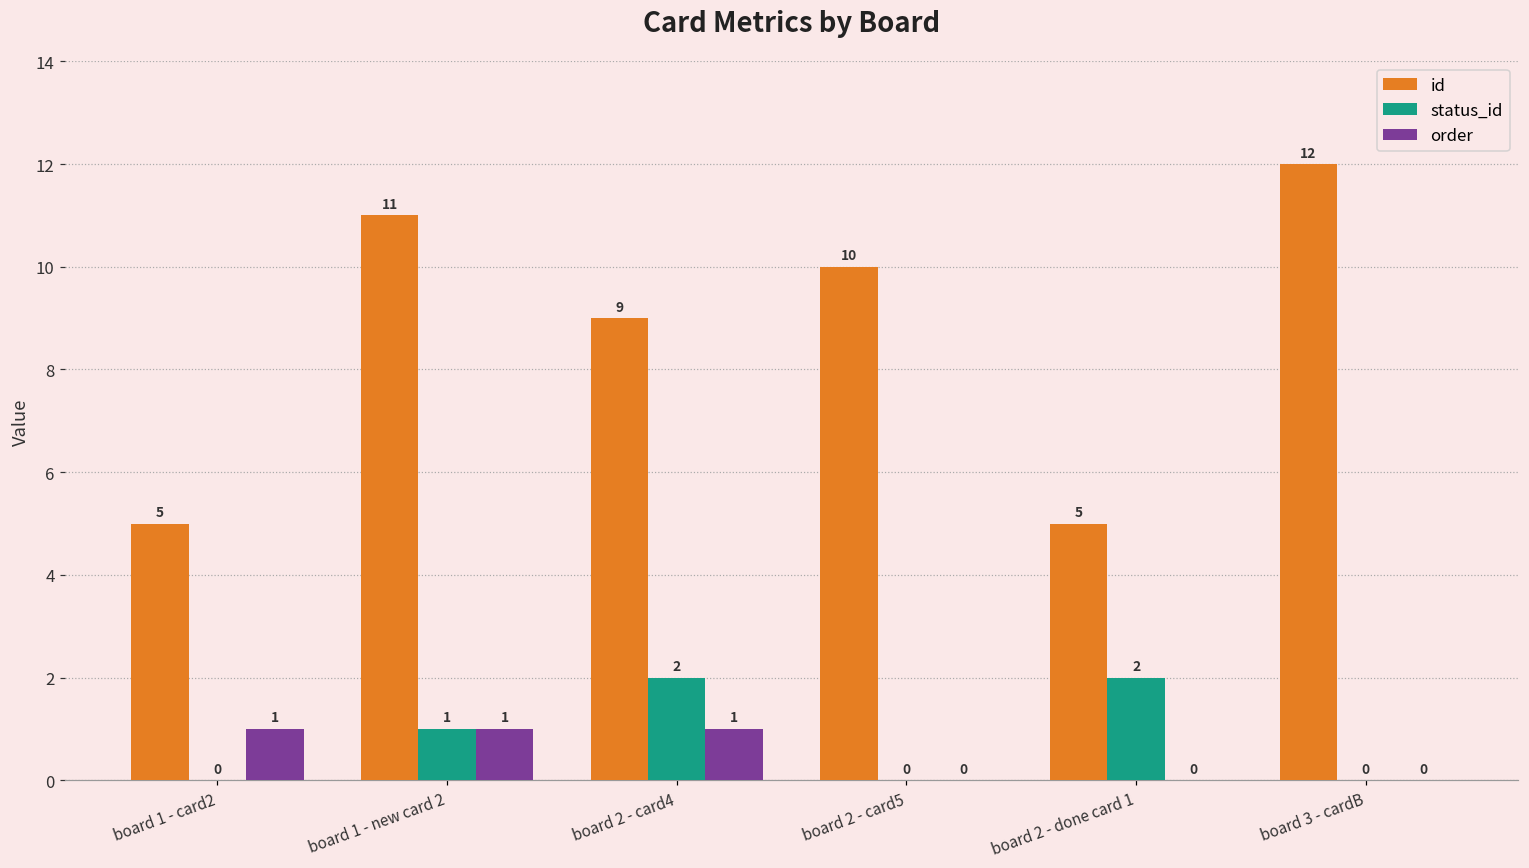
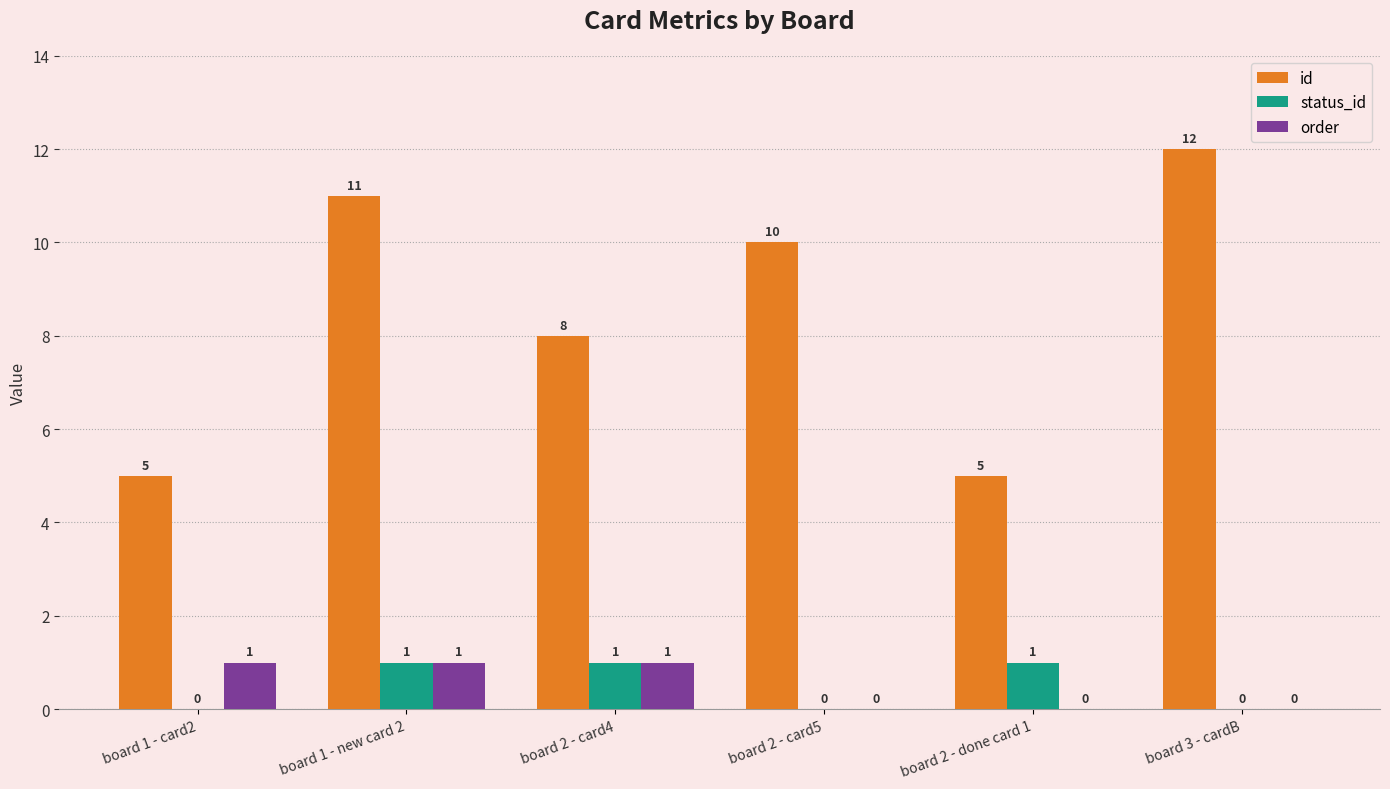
  {
    "id": {
      "board 1 - card2": 5,
      "board 1 - new card 2": 11,
-     "board 2 - card4": 9,
+     "board 2 - card4": 8,
      "board 2 - card5": 10,
      "board 2 - done card 1": 5,
      "board 3 - cardB": 12
    },
    "status_id": {
      "board 1 - card2": 0,
      "board 1 - new card 2": 1,
-     "board 2 - card4": 2,
+     "board 2 - card4": 1,
      "board 2 - card5": 0,
-     "board 2 - done card 1": 2,
+     "board 2 - done card 1": 1,
      "board 3 - cardB": 0
    },
    "order": {
      "board 1 - card2": 1,
      "board 1 - new card 2": 1,
      "board 2 - card4": 1,
      "board 2 - card5": 0,
      "board 2 - done card 1": 0,
      "board 3 - cardB": 0
    }
  }
